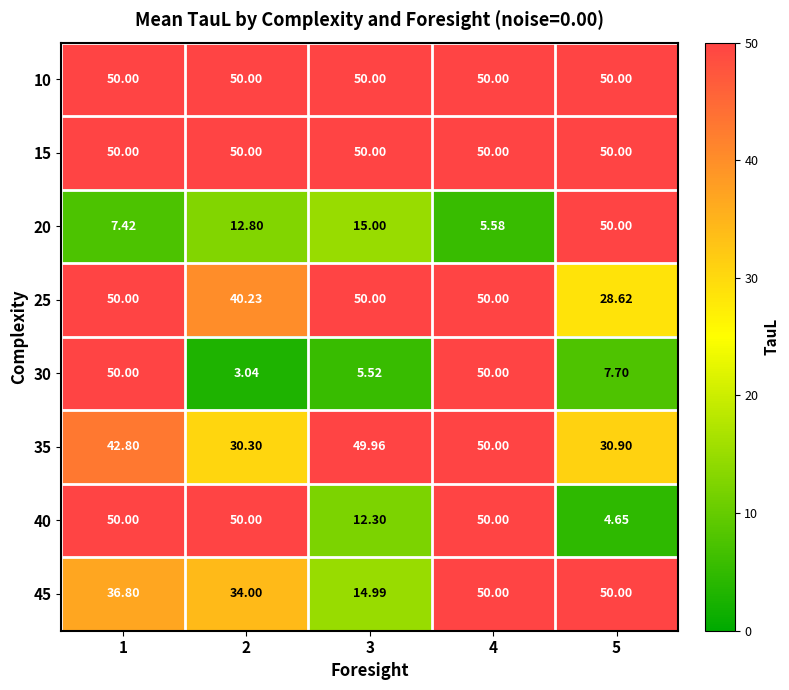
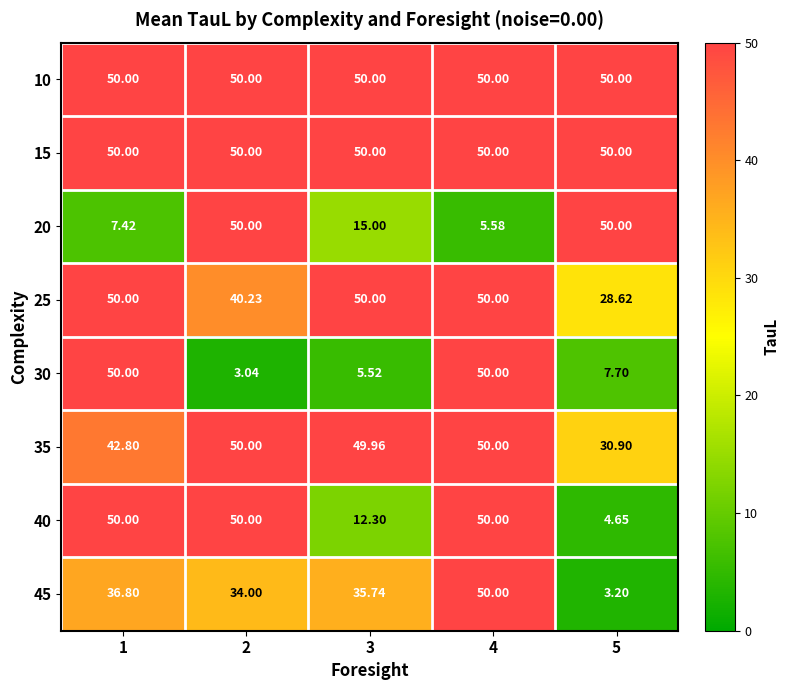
  {
    "10": {
      "1": 50.00,
      "2": 50.00,
      "3": 50.00,
      "4": 50.00,
      "5": 50.00
    },
    "15": {
      "1": 50.00,
      "2": 50.00,
      "3": 50.00,
      "4": 50.00,
      "5": 50.00
    },
    "20": {
      "1": 7.42,
-     "2": 12.80,
+     "2": 50.00,
      "3": 15.00,
      "4": 5.58,
      "5": 50.00
    },
    "25": {
      "1": 50.00,
      "2": 40.23,
      "3": 50.00,
      "4": 50.00,
      "5": 28.62
    },
    "30": {
      "1": 50.00,
      "2": 3.04,
      "3": 5.52,
      "4": 50.00,
      "5": 7.70
    },
    "35": {
      "1": 42.80,
-     "2": 30.30,
+     "2": 50.00,
      "3": 49.96,
      "4": 50.00,
      "5": 30.90
    },
    "40": {
      "1": 50.00,
      "2": 50.00,
      "3": 12.30,
      "4": 50.00,
      "5": 4.65
    },
    "45": {
      "1": 36.80,
      "2": 34.00,
-     "3": 14.99,
+     "3": 35.74,
      "4": 50.00,
-     "5": 50.00
+     "5": 3.20
    }
  }
